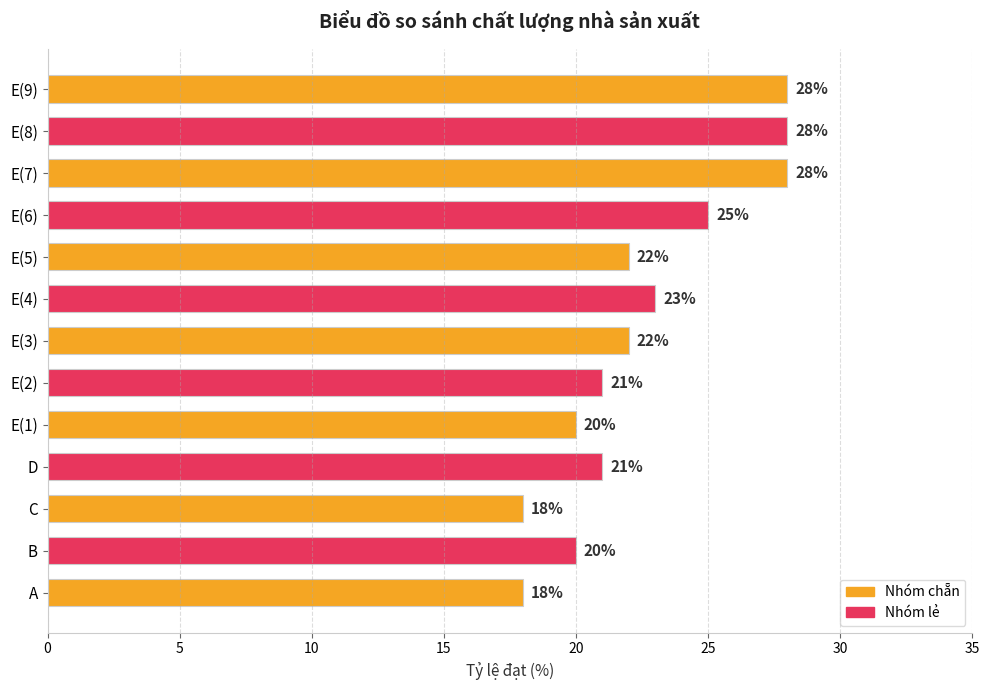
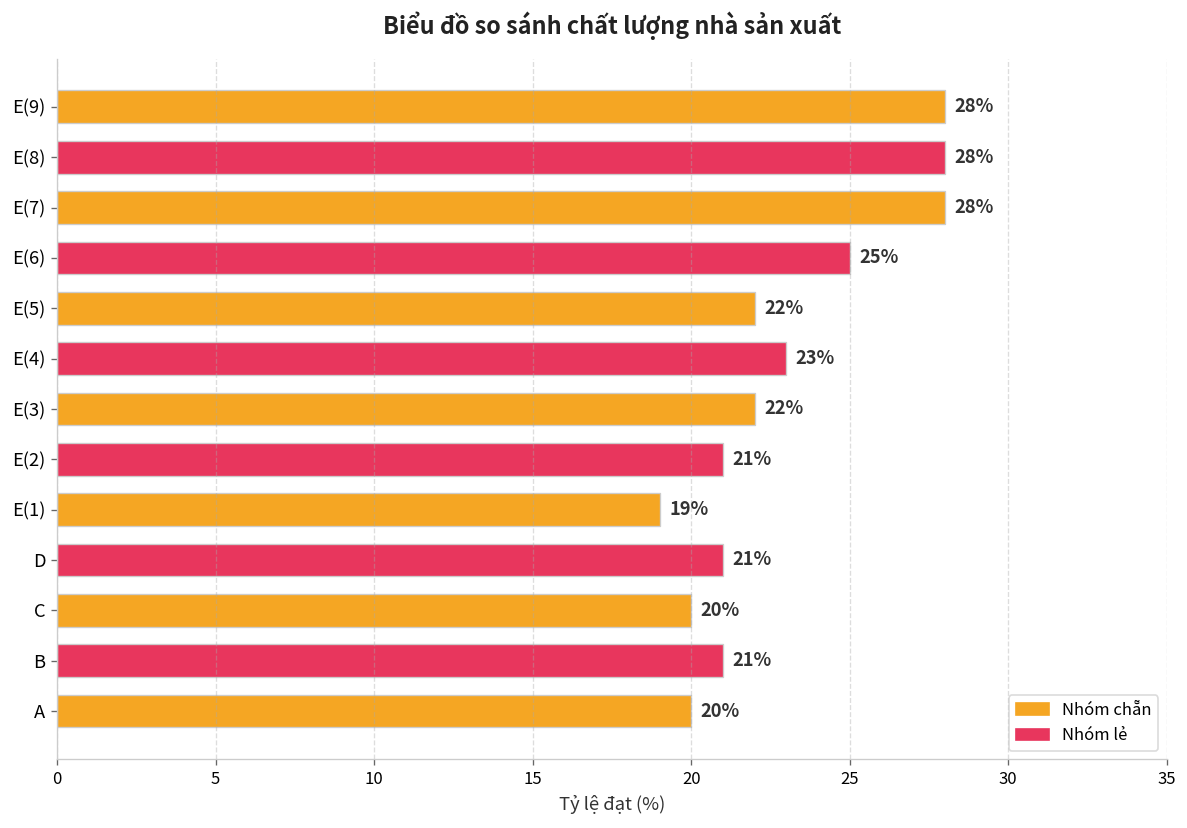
  {
    "E(9)": "28%",
    "E(8)": "28%",
    "E(7)": "28%",
    "E(6)": "25%",
    "E(5)": "22%",
    "E(4)": "23%",
    "E(3)": "22%",
    "E(2)": "21%",
-   "E(1)": "20%",
+   "E(1)": "19%",
    "D": "21%",
-   "C": "18%",
-   "B": "20%",
-   "A": "18%"
+   "C": "20%",
+   "B": "21%",
+   "A": "20%"
  }
